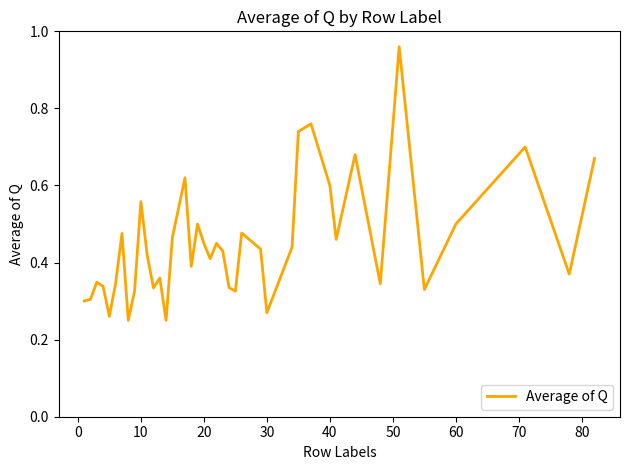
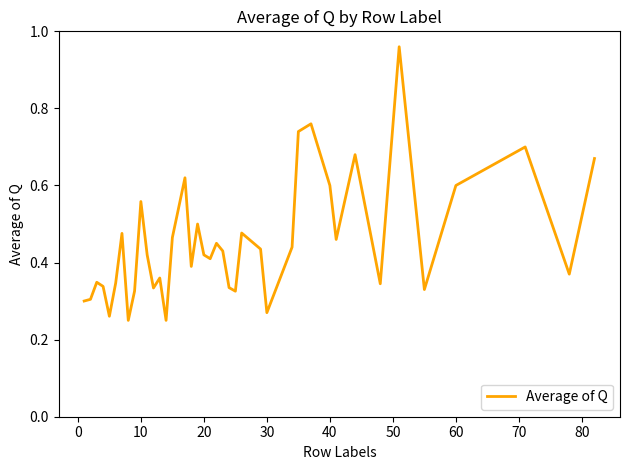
  {
    "10": 0.56,
-   "20": 0.45,
+   "20": 0.42,
    "30": 0.27,
    "40": 0.60,
-   "60": 0.5
+   "60": 0.6
  }
